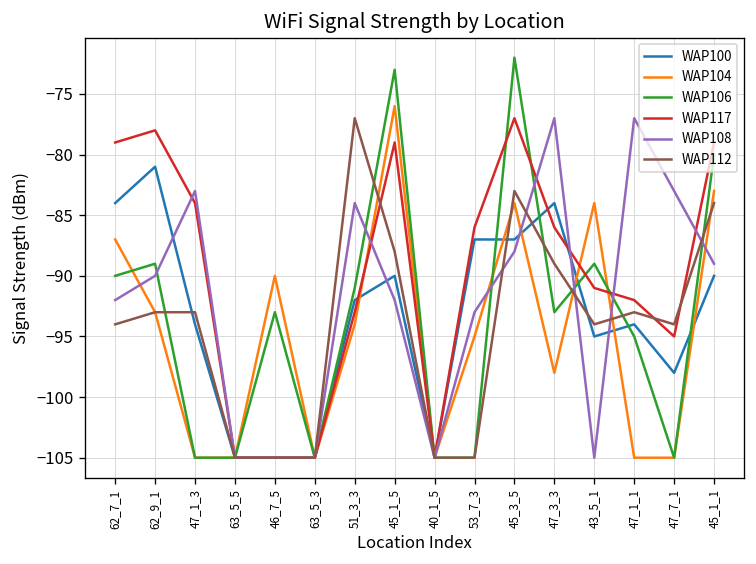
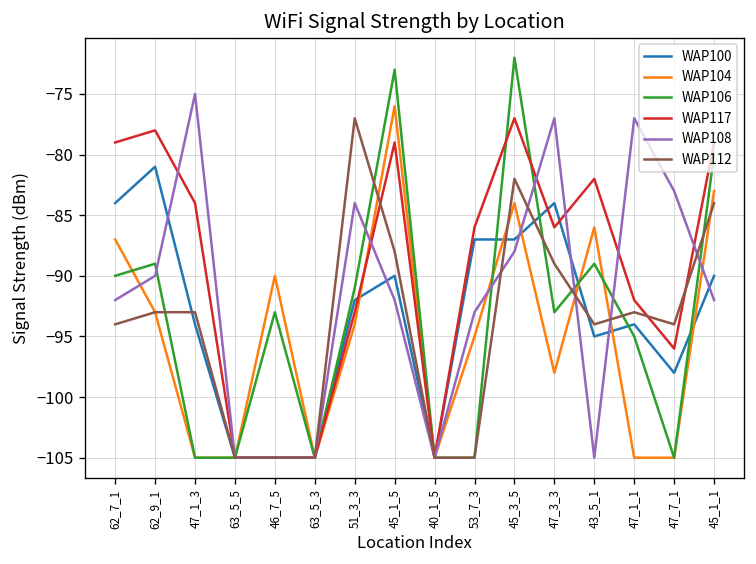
  {
    "WAP100": {
      "62_7_1": -84,
      "62_9_1": -81,
      "47_1_3": -94,
      "51_3_3": -92,
      "45_1_5": -90,
      "53_7_3": -87,
      "45_3_5": -87,
      "47_3_3": -84,
      "43_5_1": -95,
      "47_1_1": -94,
      "47_7_1": -98,
      "45_1_1": -90
    },
    "WAP104": {
      "62_7_1": -87,
      "46_7_5": -90,
      "51_3_3": -94,
      "45_1_5": -76,
      "53_7_3": -95,
      "45_3_5": -84,
      "47_3_3": -98,
-     "43_5_1": -84,
+     "43_5_1": -86,
      "47_1_1": -105,
      "45_1_1": -83
    },
    "WAP106": {
      "62_7_1": -90,
      "62_9_1": -89,
      "46_7_5": -93,
      "51_3_3": -91,
      "45_1_5": -73,
      "45_3_5": -72,
      "47_3_3": -93,
      "43_5_1": -89,
      "47_1_1": -95
    },
    "WAP117": {
      "62_7_1": -79,
      "62_9_1": -78,
      "47_1_3": -84,
      "51_3_3": -93,
      "45_1_5": -79,
      "53_7_3": -86,
      "45_3_5": -77,
      "47_3_3": -86,
-     "43_5_1": -91,
+     "43_5_1": -82,
      "47_1_1": -92,
-     "47_7_1": -95
+     "47_7_1": -96
    },
    "WAP108": {
      "62_7_1": -92,
      "62_9_1": -90,
-     "47_1_3": -83,
+     "47_1_3": -75,
      "51_3_3": -84,
      "45_1_5": -92,
      "53_7_3": -93,
      "45_3_5": -88,
      "47_3_3": -77,
      "43_5_1": -105,
      "47_1_1": -77,
      "47_7_1": -83,
-     "45_1_1": -89
+     "45_1_1": -92
    },
    "WAP112": {
      "62_7_1": -94,
      "47_1_3": -93,
      "51_3_3": -77,
      "45_1_5": -88,
-     "45_3_5": -83,
+     "45_3_5": -82,
      "47_3_3": -89,
      "43_5_1": -94,
      "47_1_1": -93,
      "47_7_1": -94,
      "45_1_1": -84
    }
  }
